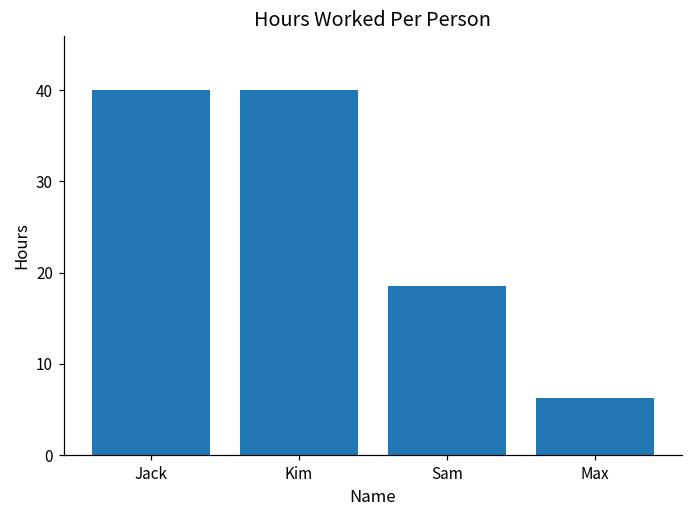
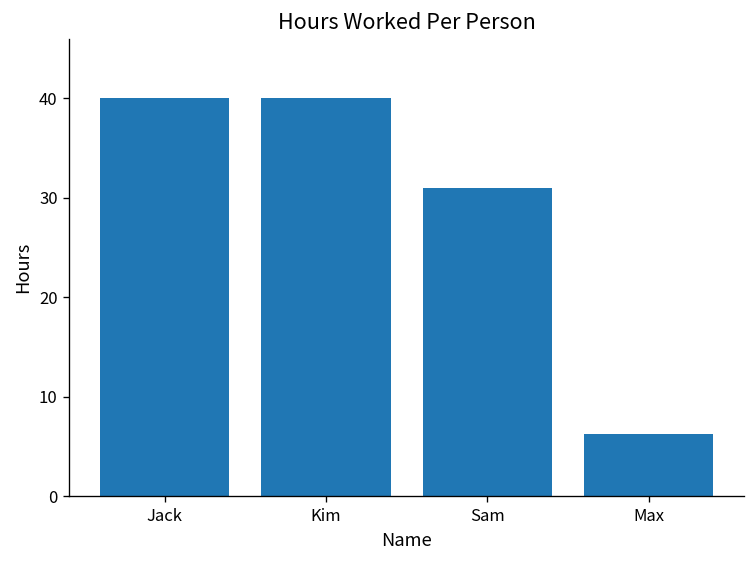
  {
    "Jack": 40,
    "Kim": 40,
-   "Sam": 19,
+   "Sam": 31,
    "Max": 6
  }
